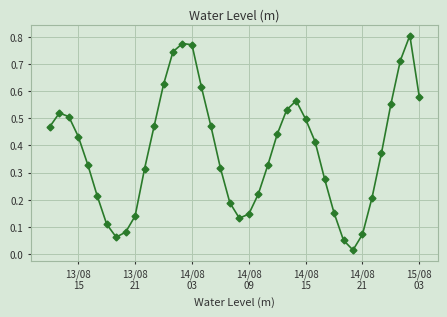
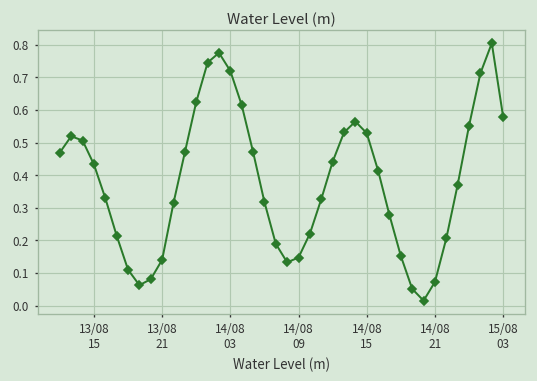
  {
    "13/08 15": 0.43,
    "13/08 21": 0.14,
-   "14/08 03": 0.77,
+   "14/08 03": 0.72,
    "14/08 09": 0.15,
-   "14/08 15": 0.50,
+   "14/08 15": 0.53,
    "14/08 21": 0.07,
    "15/08 03": 0.58
  }
